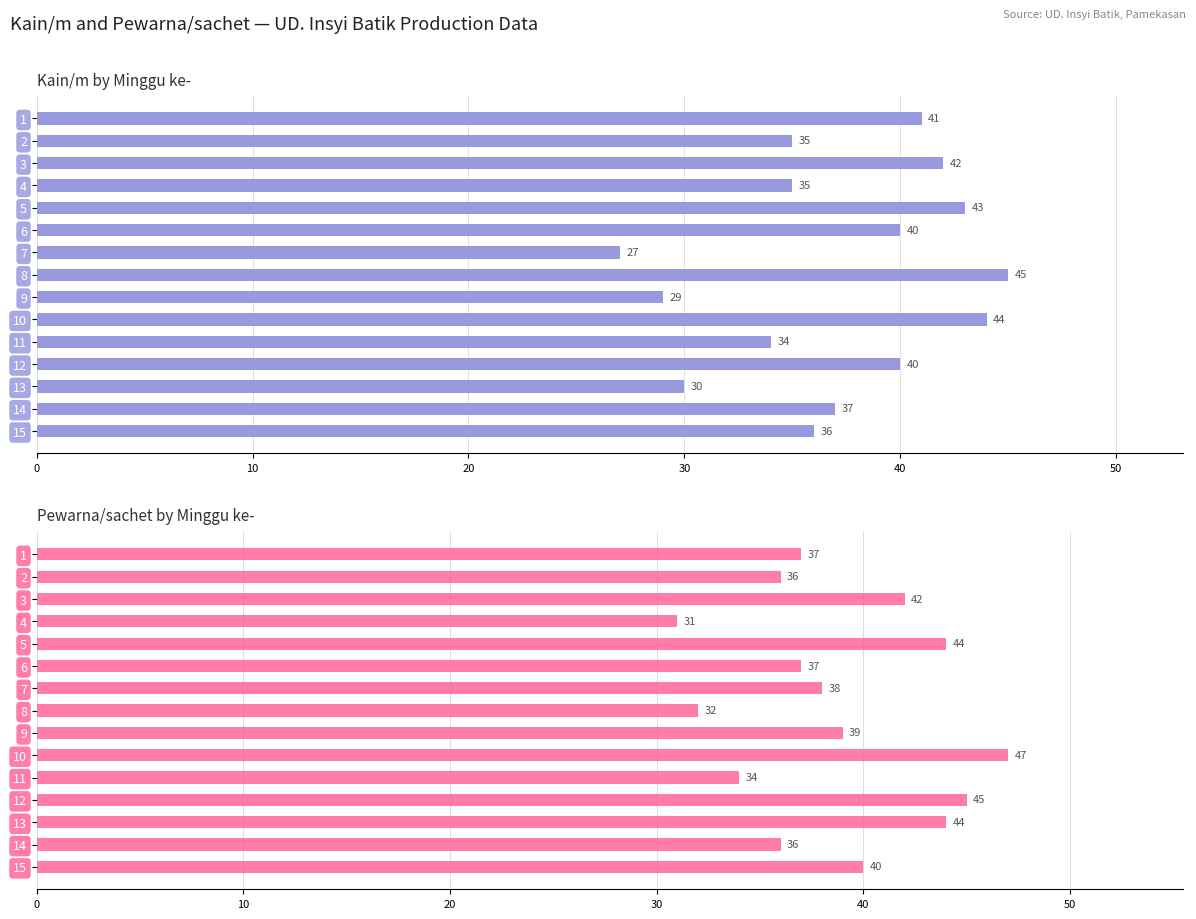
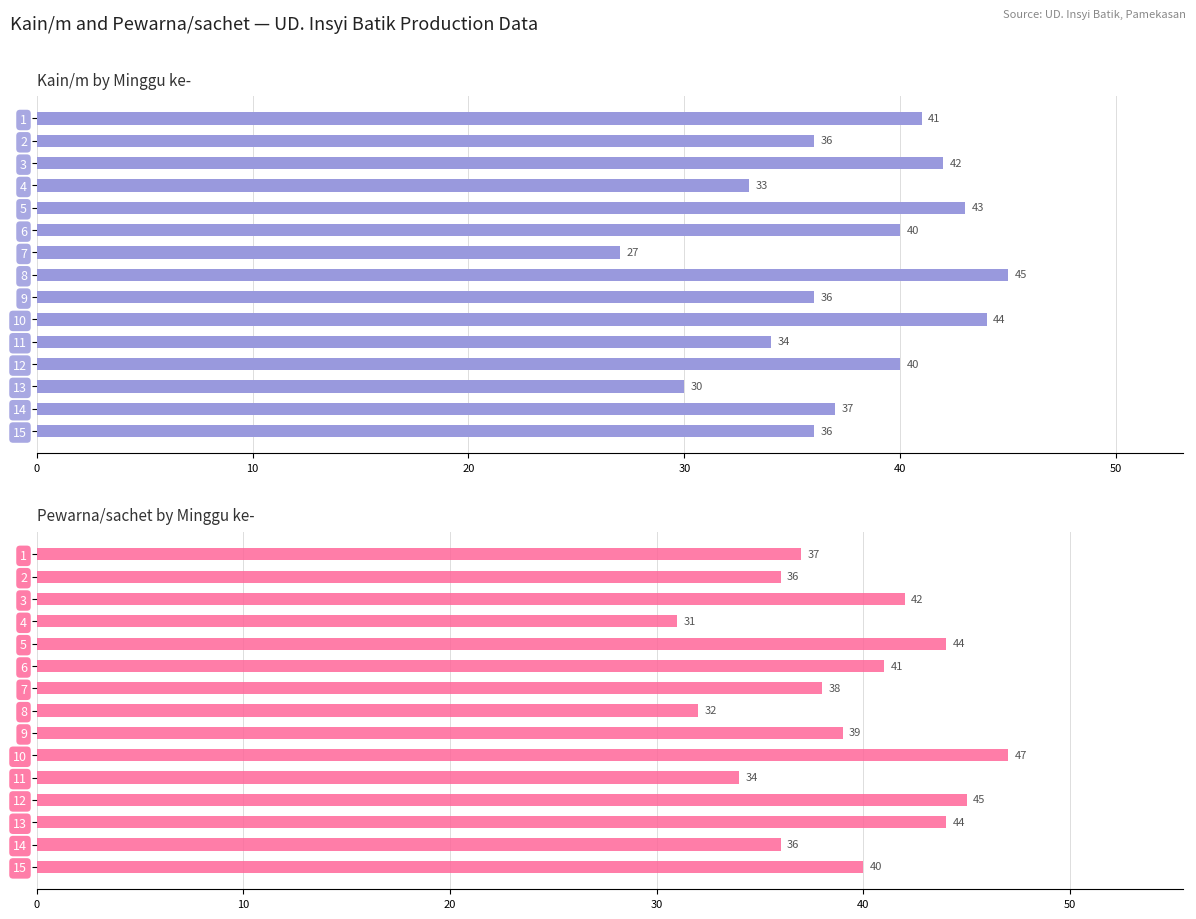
  {
    "Kain/m by Minggu ke-": {
      "1": 41,
-     "2": 35,
+     "2": 36,
      "3": 42,
-     "4": 35,
+     "4": 33,
      "5": 43,
      "6": 40,
      "7": 27,
      "8": 45,
-     "9": 29,
+     "9": 36,
      "10": 44,
      "11": 34,
      "12": 40,
      "13": 30,
      "14": 37,
      "15": 36
    },
    "Pewarna/sachet by Minggu ke-": {
      "1": 37,
      "2": 36,
      "3": 42,
      "4": 31,
      "5": 44,
-     "6": 37,
+     "6": 41,
      "7": 38,
      "8": 32,
      "9": 39,
      "10": 47,
      "11": 34,
      "12": 45,
      "13": 44,
      "14": 36,
      "15": 40
    }
  }
